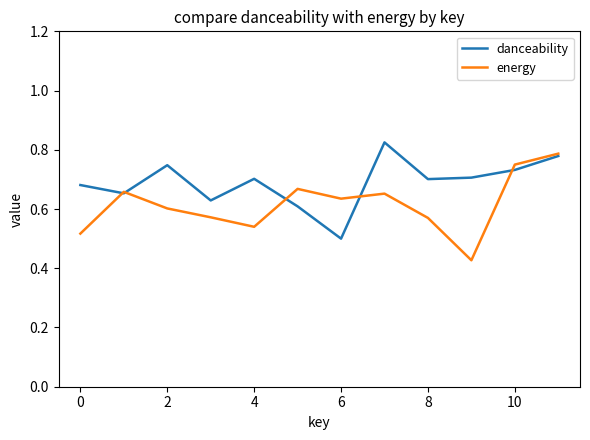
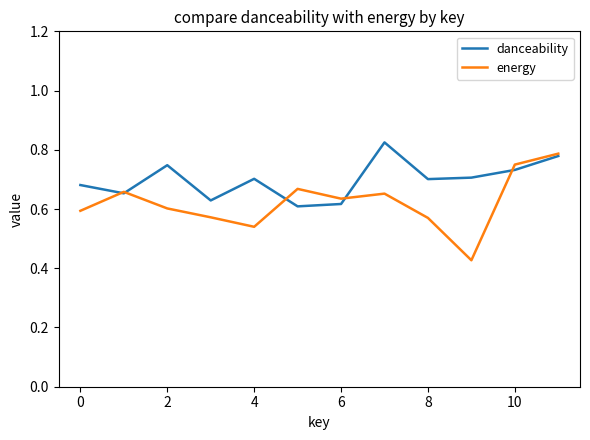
  {
    "danceability": {
      "0": 0.68,
      "2": 0.75,
      "4": 0.70,
-     "6": 0.50,
+     "6": 0.62,
      "8": 0.70,
      "10": 0.73
    },
    "energy": {
-     "0": 0.52,
+     "0": 0.59,
      "2": 0.60,
      "4": 0.54,
      "6": 0.64,
      "8": 0.57,
      "10": 0.75
    }
  }
